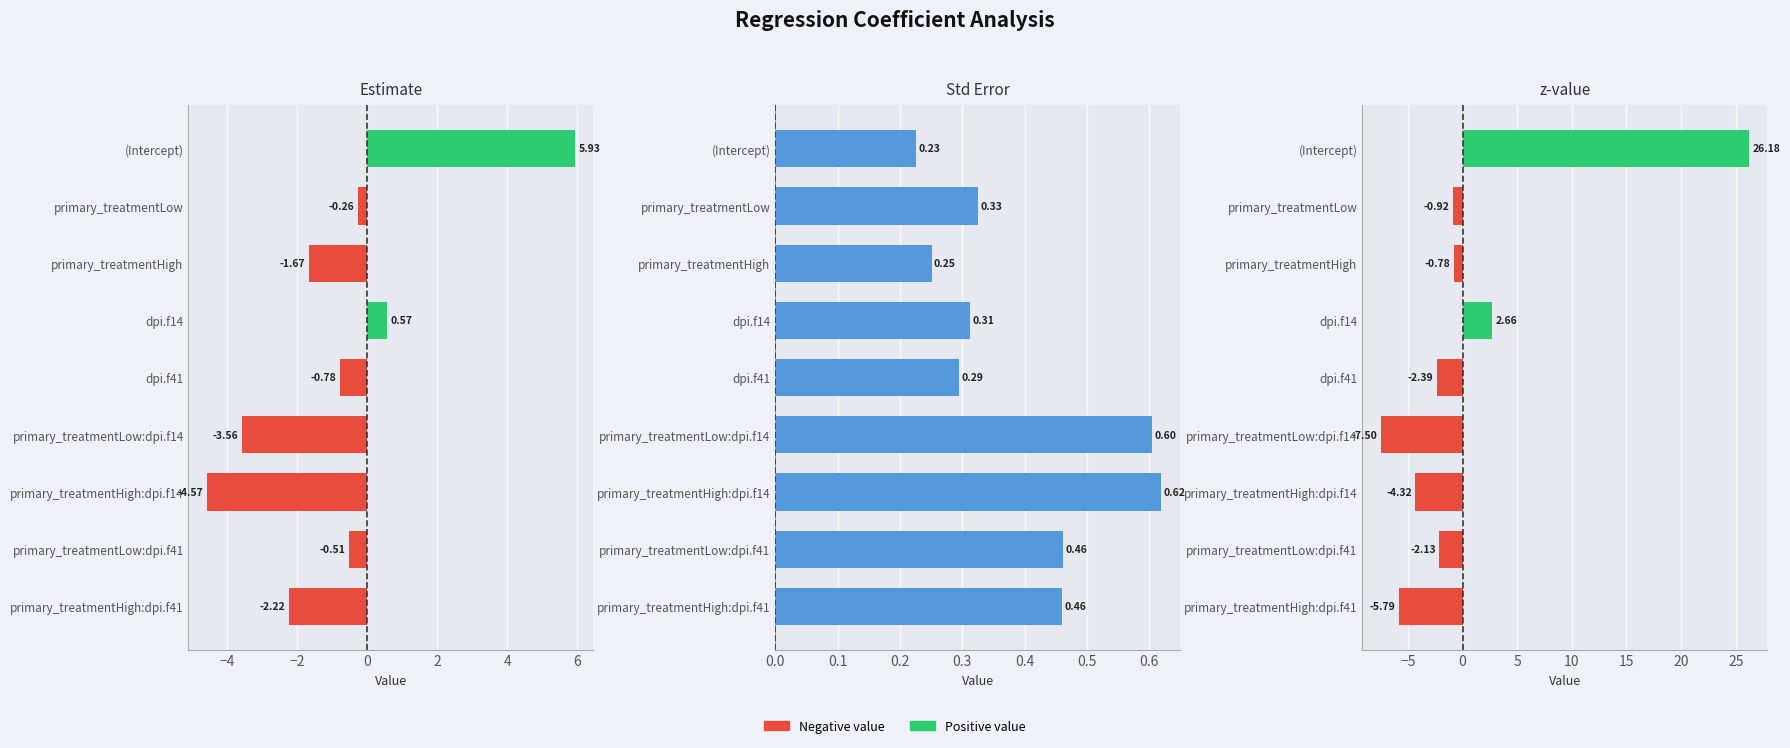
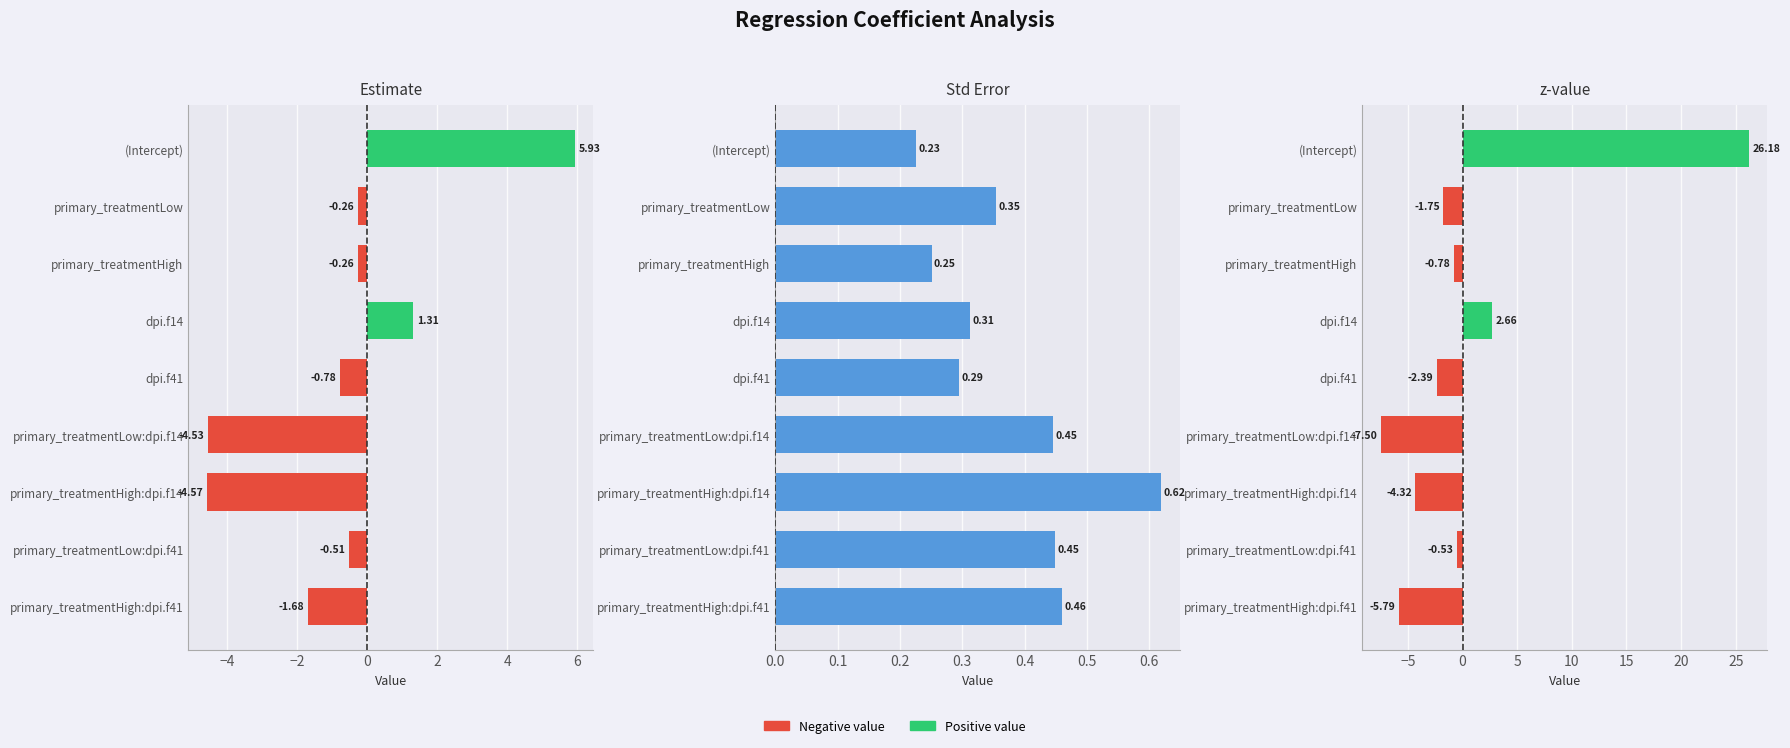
  {
    "Estimate": {
      "(Intercept)": 5.93,
      "primary_treatmentLow": -0.26,
-     "primary_treatmentHigh": -1.67,
-     "dpi.f14": 0.57,
+     "primary_treatmentHigh": -0.26,
+     "dpi.f14": 1.31,
      "dpi.f41": -0.78,
-     "primary_treatmentLow:dpi.f14": -3.56,
+     "primary_treatmentLow:dpi.f14": -4.53,
      "primary_treatmentHigh:dpi.f14": -4.57,
      "primary_treatmentLow:dpi.f41": -0.51,
-     "primary_treatmentHigh:dpi.f41": -2.22
+     "primary_treatmentHigh:dpi.f41": -1.68
    },
    "Std Error": {
      "(Intercept)": 0.23,
-     "primary_treatmentLow": 0.33,
+     "primary_treatmentLow": 0.35,
      "primary_treatmentHigh": 0.25,
      "dpi.f14": 0.31,
      "dpi.f41": 0.29,
-     "primary_treatmentLow:dpi.f14": 0.60,
+     "primary_treatmentLow:dpi.f14": 0.45,
      "primary_treatmentHigh:dpi.f14": 0.62,
-     "primary_treatmentLow:dpi.f41": 0.46,
+     "primary_treatmentLow:dpi.f41": 0.45,
      "primary_treatmentHigh:dpi.f41": 0.46
    },
    "z-value": {
      "(Intercept)": 26.18,
-     "primary_treatmentLow": -0.92,
+     "primary_treatmentLow": -1.75,
      "primary_treatmentHigh": -0.78,
      "dpi.f14": 2.66,
      "dpi.f41": -2.39,
      "primary_treatmentLow:dpi.f14": -7.50,
      "primary_treatmentHigh:dpi.f14": -4.32,
-     "primary_treatmentLow:dpi.f41": -2.13,
+     "primary_treatmentLow:dpi.f41": -0.53,
      "primary_treatmentHigh:dpi.f41": -5.79
    }
  }
